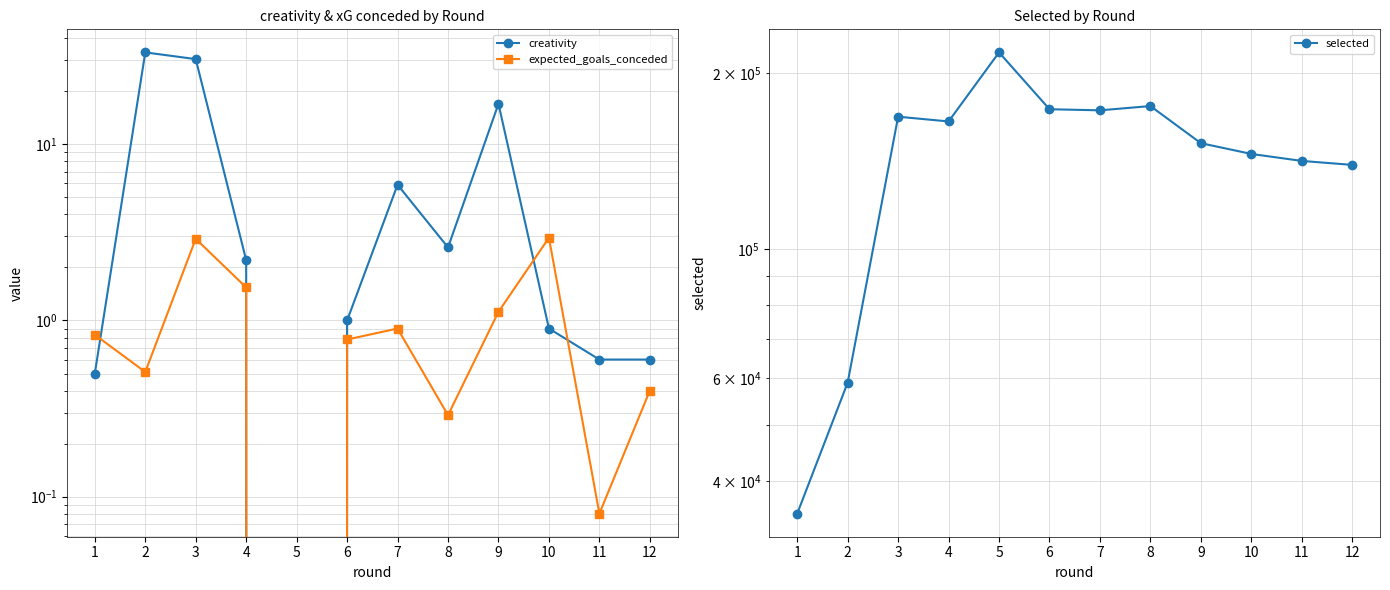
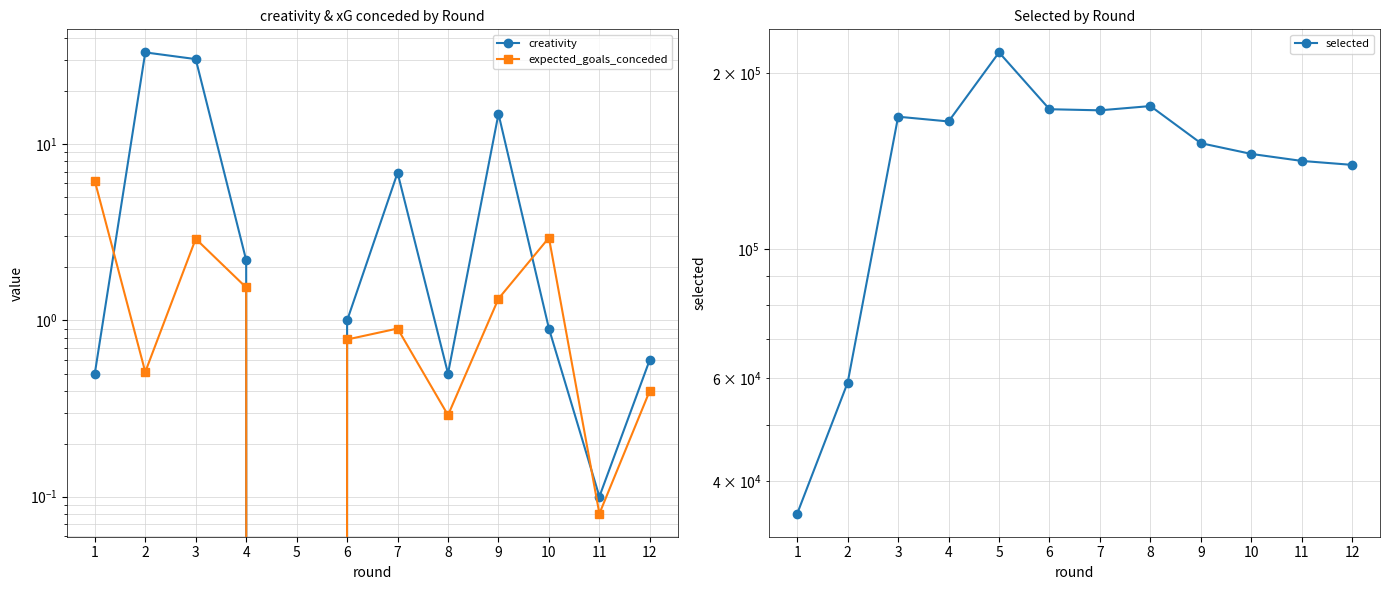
  {
    "creativity & xG conceded by Round": {
      "creativity": {
        "1": 0.5,
        "2": 33,
        "3": 31,
        "4": 2.2,
        "6": 1.0,
-       "7": 5.9,
-       "8": 2.6,
-       "9": 17,
+       "7": 6.9,
+       "8": 0.5,
+       "9": 15,
        "10": 0.9,
-       "11": 0.6,
+       "11": 0.1,
        "12": 0.6
      },
      "expected_goals_conceded": {
-       "1": 0.8,
+       "1": 6.2,
        "2": 0.5,
        "3": 2.9,
        "4": 1.5,
        "6": 0.8,
        "7": 0.9,
        "8": 0.29,
-       "9": 1.1,
+       "9": 1.3,
        "10": 3.0,
        "11": 0.08,
        "12": 0.4
      }
    }
  }
